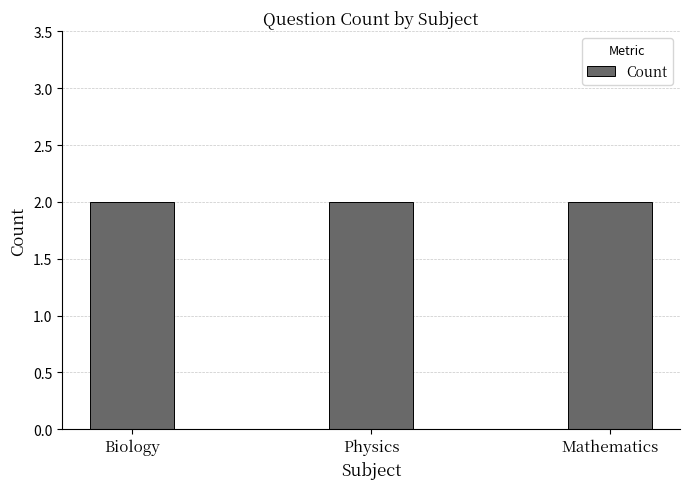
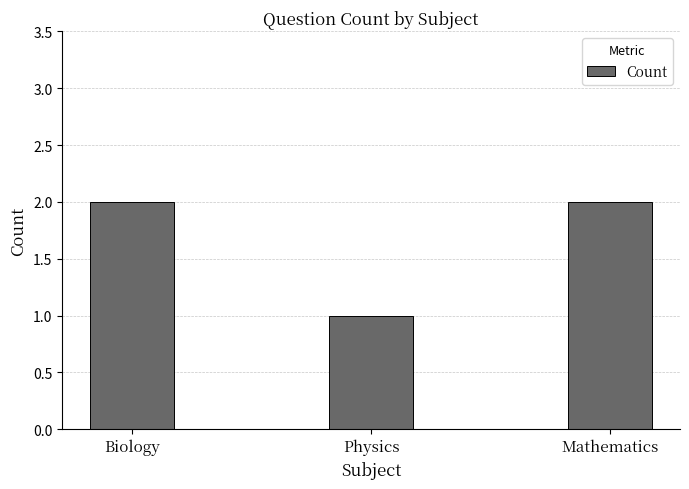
  {
    "Biology": 2,
-   "Physics": 2,
+   "Physics": 1,
    "Mathematics": 2
  }
